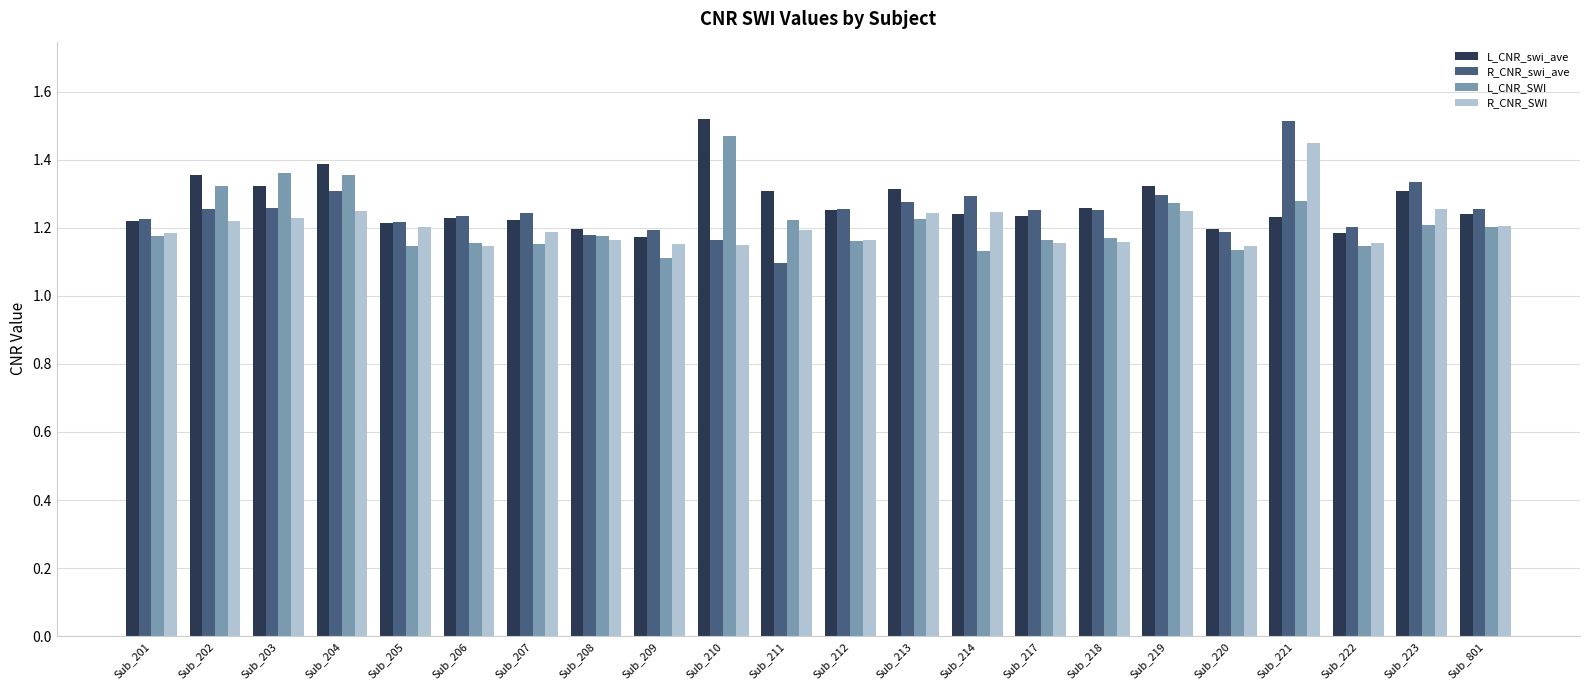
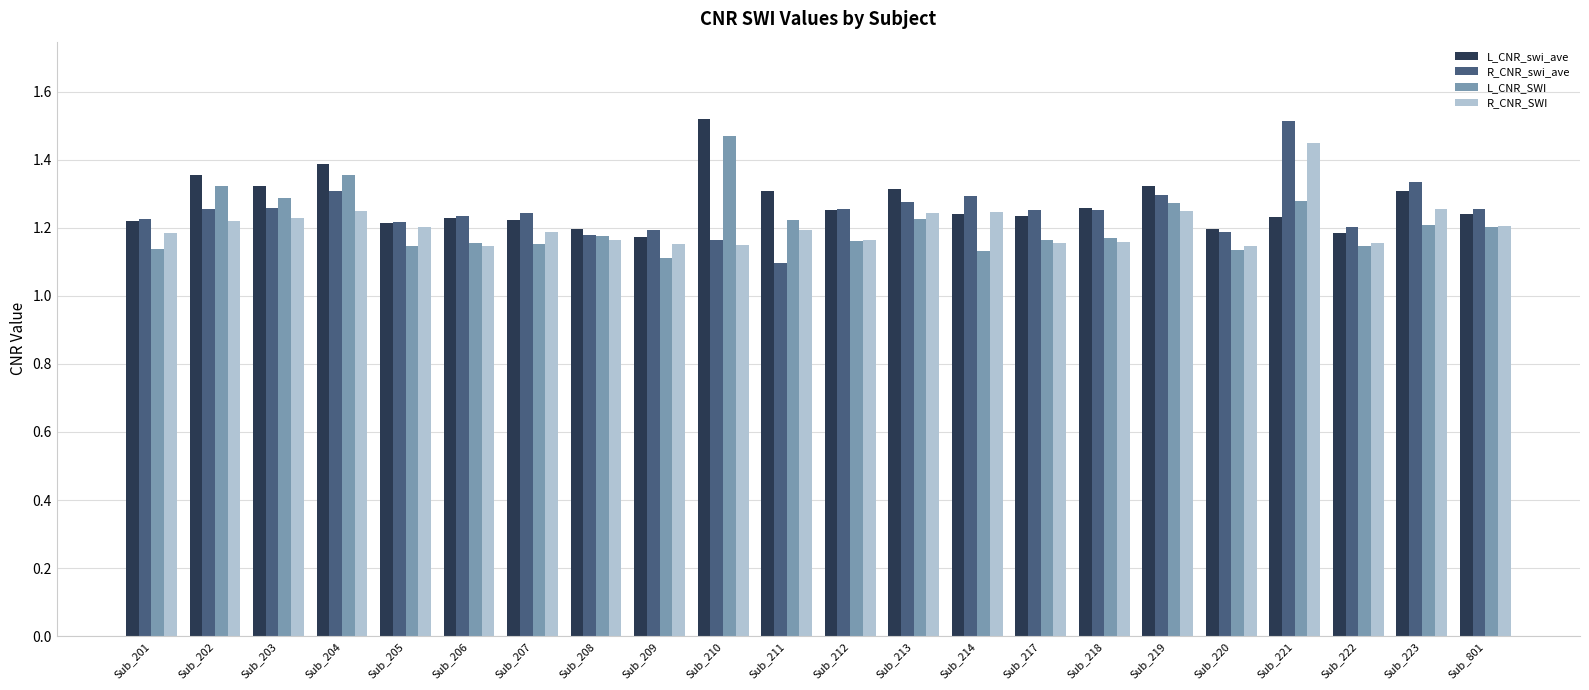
  {
    "L_CNR_swi_ave": {
      "Sub_201": 1.22,
      "Sub_202": 1.35,
      "Sub_203": 1.32,
      "Sub_204": 1.39,
      "Sub_205": 1.21,
      "Sub_206": 1.23,
      "Sub_207": 1.22,
      "Sub_208": 1.20,
      "Sub_209": 1.17,
      "Sub_210": 1.52,
      "Sub_211": 1.31,
      "Sub_212": 1.25,
      "Sub_213": 1.32,
      "Sub_214": 1.24,
      "Sub_217": 1.24,
      "Sub_218": 1.26,
      "Sub_219": 1.32,
      "Sub_220": 1.20,
      "Sub_221": 1.23,
      "Sub_222": 1.19,
      "Sub_223": 1.31,
      "Sub_801": 1.24
    },
    "R_CNR_swi_ave": {
      "Sub_201": 1.23,
      "Sub_202": 1.26,
      "Sub_203": 1.26,
      "Sub_204": 1.31,
      "Sub_205": 1.22,
      "Sub_206": 1.24,
      "Sub_207": 1.24,
      "Sub_208": 1.18,
      "Sub_209": 1.19,
      "Sub_210": 1.16,
      "Sub_211": 1.10,
      "Sub_212": 1.25,
      "Sub_213": 1.28,
      "Sub_214": 1.29,
      "Sub_217": 1.25,
      "Sub_218": 1.25,
      "Sub_219": 1.30,
      "Sub_220": 1.19,
      "Sub_221": 1.52,
      "Sub_222": 1.20,
      "Sub_223": 1.33,
      "Sub_801": 1.26
    },
    "L_CNR_SWI": {
-     "Sub_201": 1.18,
+     "Sub_201": 1.14,
      "Sub_202": 1.32,
-     "Sub_203": 1.36,
+     "Sub_203": 1.29,
      "Sub_204": 1.36,
      "Sub_205": 1.15,
      "Sub_206": 1.16,
      "Sub_207": 1.15,
      "Sub_208": 1.18,
      "Sub_209": 1.11,
      "Sub_210": 1.47,
      "Sub_211": 1.22,
      "Sub_212": 1.16,
      "Sub_213": 1.23,
      "Sub_214": 1.13,
      "Sub_217": 1.16,
      "Sub_218": 1.17,
      "Sub_219": 1.27,
      "Sub_220": 1.14,
      "Sub_221": 1.28,
      "Sub_222": 1.15,
      "Sub_223": 1.21,
      "Sub_801": 1.20
    },
    "R_CNR_SWI": {
      "Sub_201": 1.19,
      "Sub_202": 1.22,
      "Sub_203": 1.23,
      "Sub_204": 1.25,
      "Sub_205": 1.20,
      "Sub_206": 1.15,
      "Sub_207": 1.19,
      "Sub_208": 1.17,
      "Sub_209": 1.15,
      "Sub_210": 1.15,
      "Sub_211": 1.19,
      "Sub_212": 1.17,
      "Sub_213": 1.24,
      "Sub_214": 1.25,
      "Sub_217": 1.16,
      "Sub_218": 1.16,
      "Sub_219": 1.25,
      "Sub_220": 1.15,
      "Sub_221": 1.45,
      "Sub_222": 1.16,
      "Sub_223": 1.25,
      "Sub_801": 1.21
    }
  }
